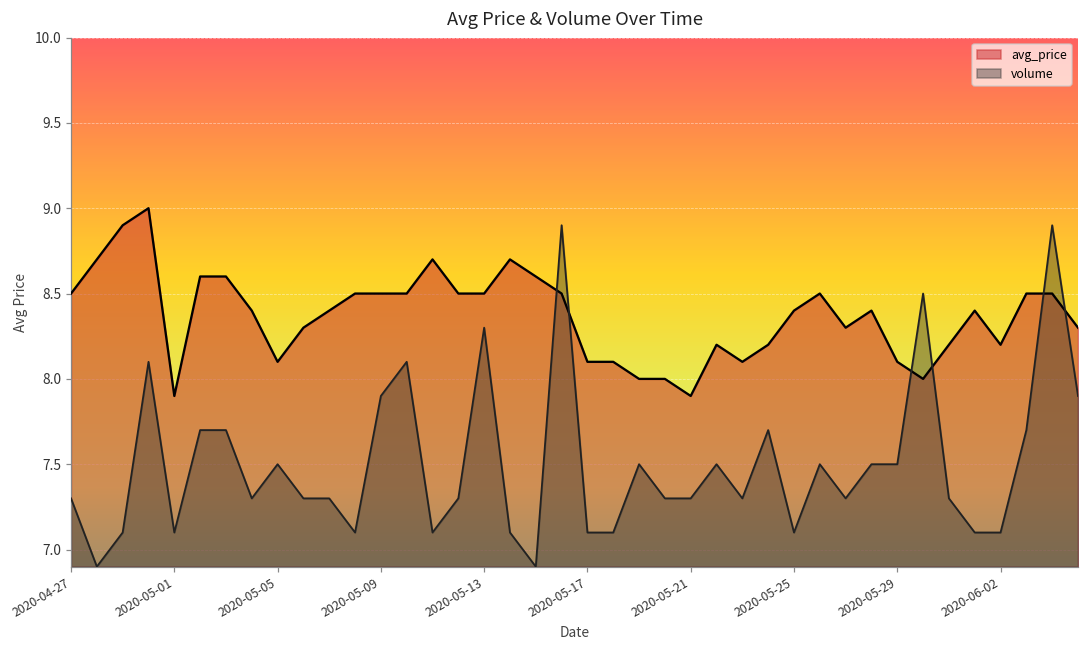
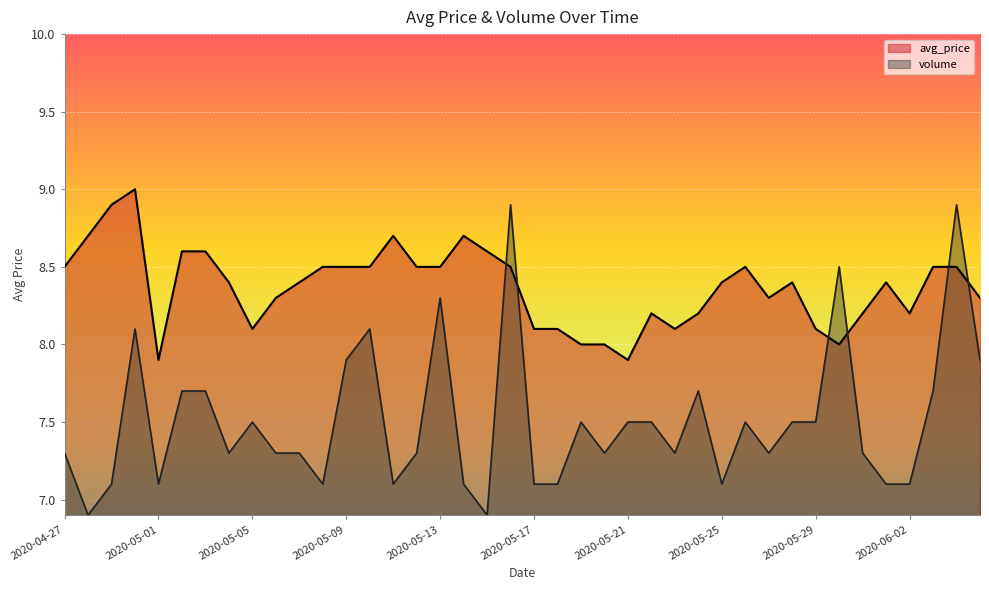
  {
    "avg_price": {
      "2020-04-27": 8.50,
      "2020-05-01": 7.90,
      "2020-05-05": 8.10,
      "2020-05-09": 8.50,
      "2020-05-13": 8.50,
      "2020-05-17": 8.10,
      "2020-05-21": 7.90,
      "2020-05-25": 8.40,
      "2020-05-29": 8.10,
      "2020-06-02": 8.20
    },
    "volume": {
      "2020-04-27": 7.30,
      "2020-05-01": 7.10,
      "2020-05-05": 7.50,
      "2020-05-09": 7.90,
      "2020-05-13": 8.30,
      "2020-05-17": 7.10,
-     "2020-05-21": 7.30,
+     "2020-05-21": 7.50,
      "2020-05-25": 7.10,
      "2020-05-29": 7.50,
      "2020-06-02": 7.10
    }
  }
